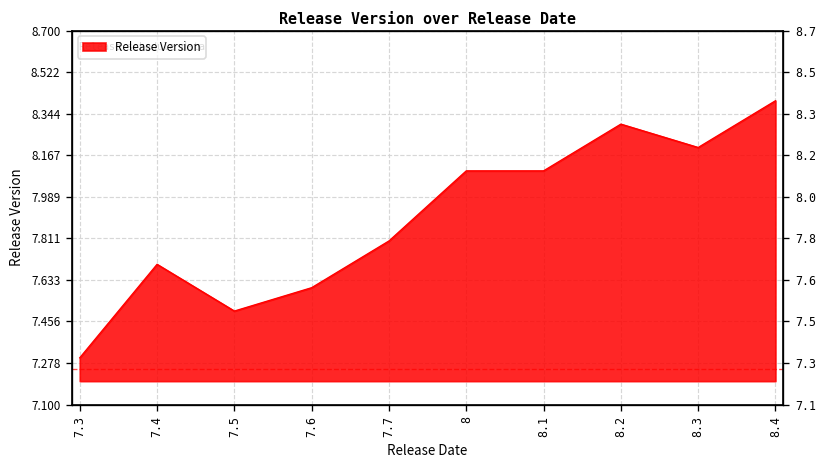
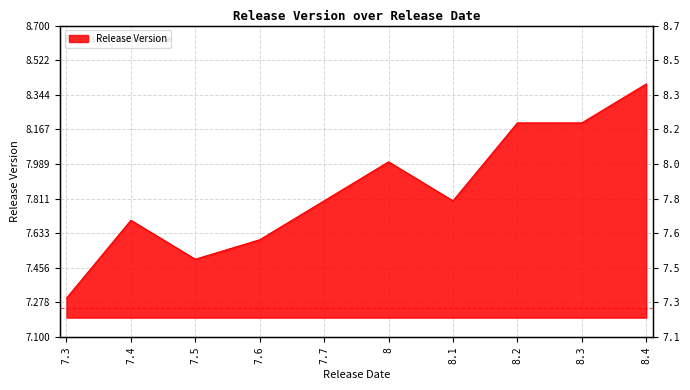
  {
    "7.3": 7.3,
    "7.4": 7.7,
    "7.5": 7.5,
    "7.6": 7.6,
    "7.7": 7.8,
-   "8": 8.1,
-   "8.1": 8.1,
-   "8.2": 8.3,
+   "8": 8.0,
+   "8.1": 7.8,
+   "8.2": 8.2,
    "8.3": 8.2,
    "8.4": 8.4
  }
